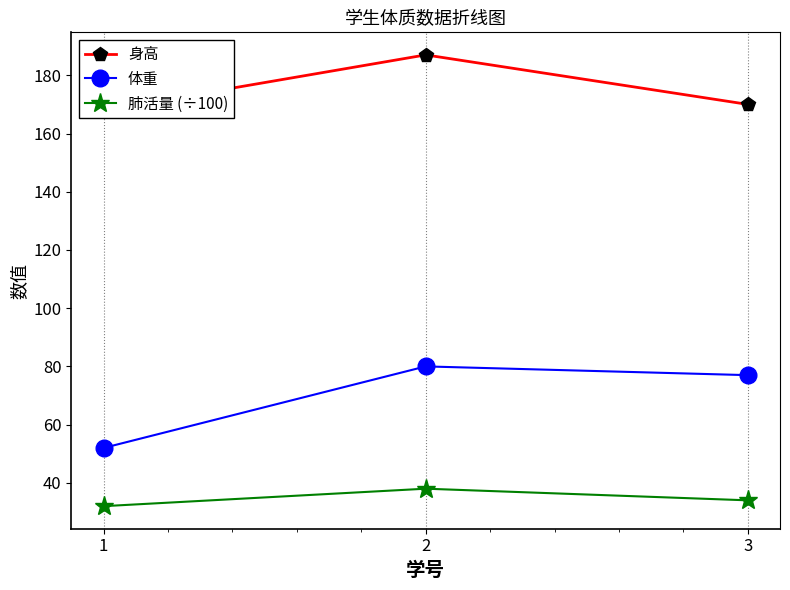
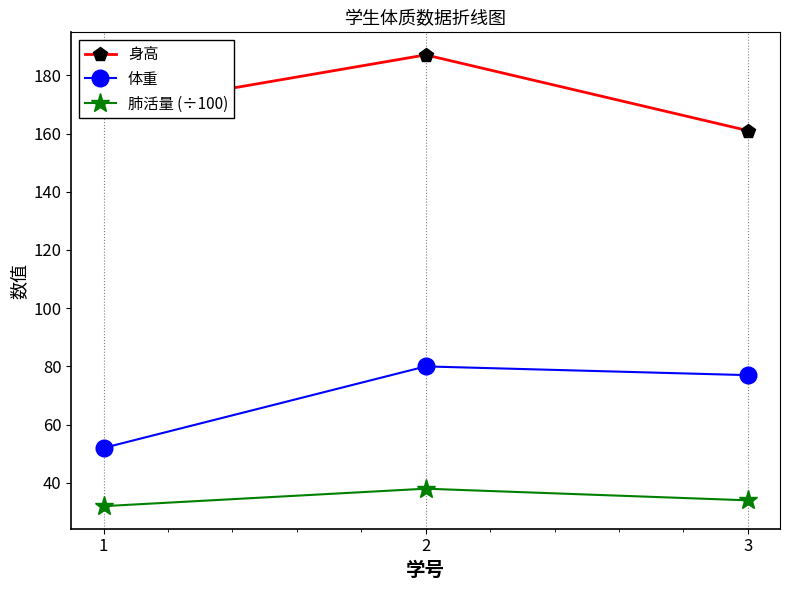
  {
    "身高": {
      "2": 187,
-     "3": 170
+     "3": 161
    },
    "体重": {
      "1": 52,
      "2": 80,
      "3": 77
    },
    "肺活量 (÷100)": {
      "1": 32,
      "2": 38,
      "3": 34
    }
  }
